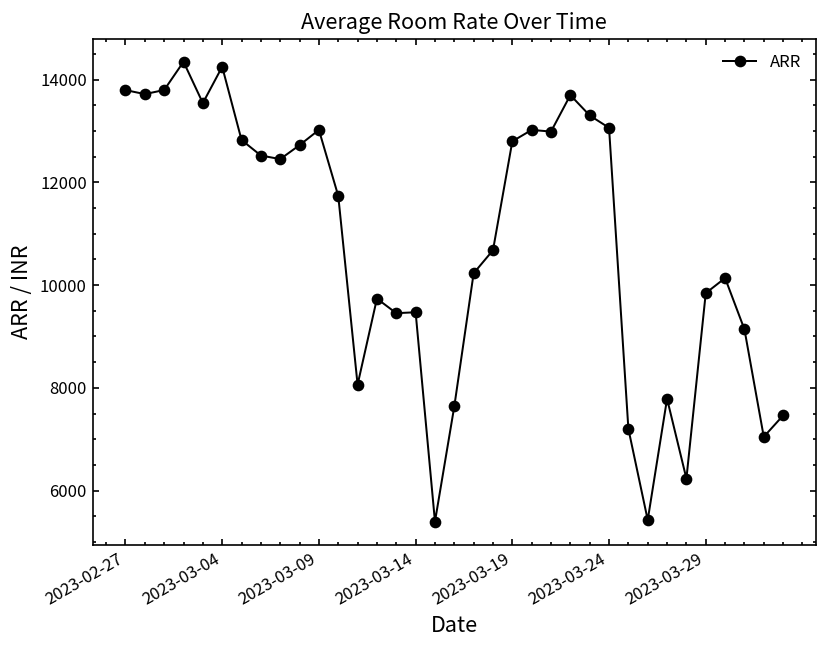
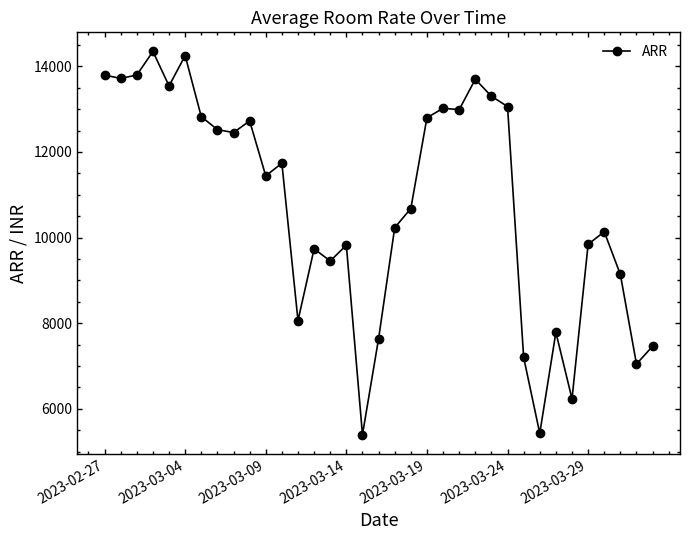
  {
    "2023-02-27": 13800,
    "2023-03-04": 14200,
-   "2023-03-09": 13000,
-   "2023-03-14": 9500,
+   "2023-03-09": 11400,
+   "2023-03-14": 9800,
    "2023-03-19": 12800,
    "2023-03-24": 13100,
    "2023-03-29": 9800
  }
